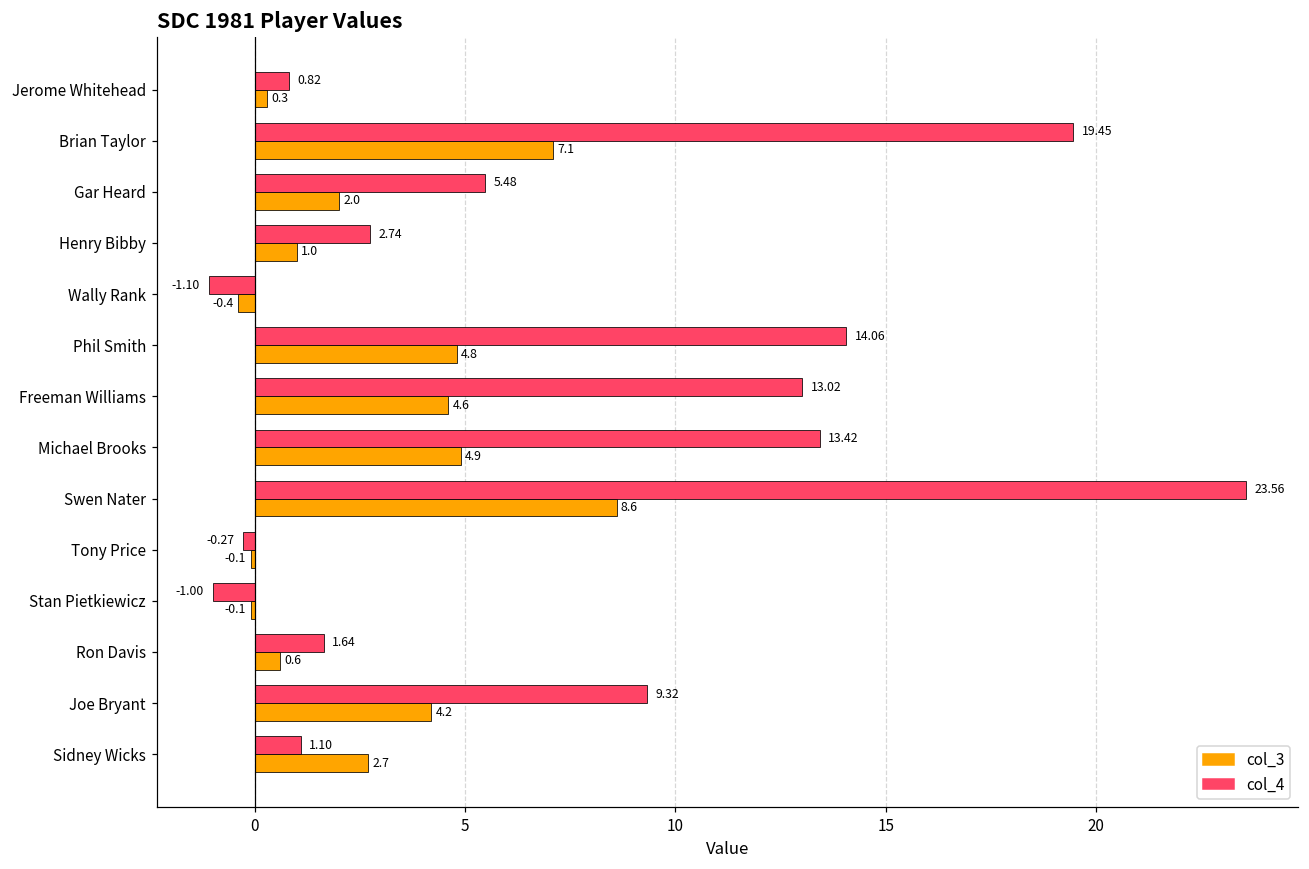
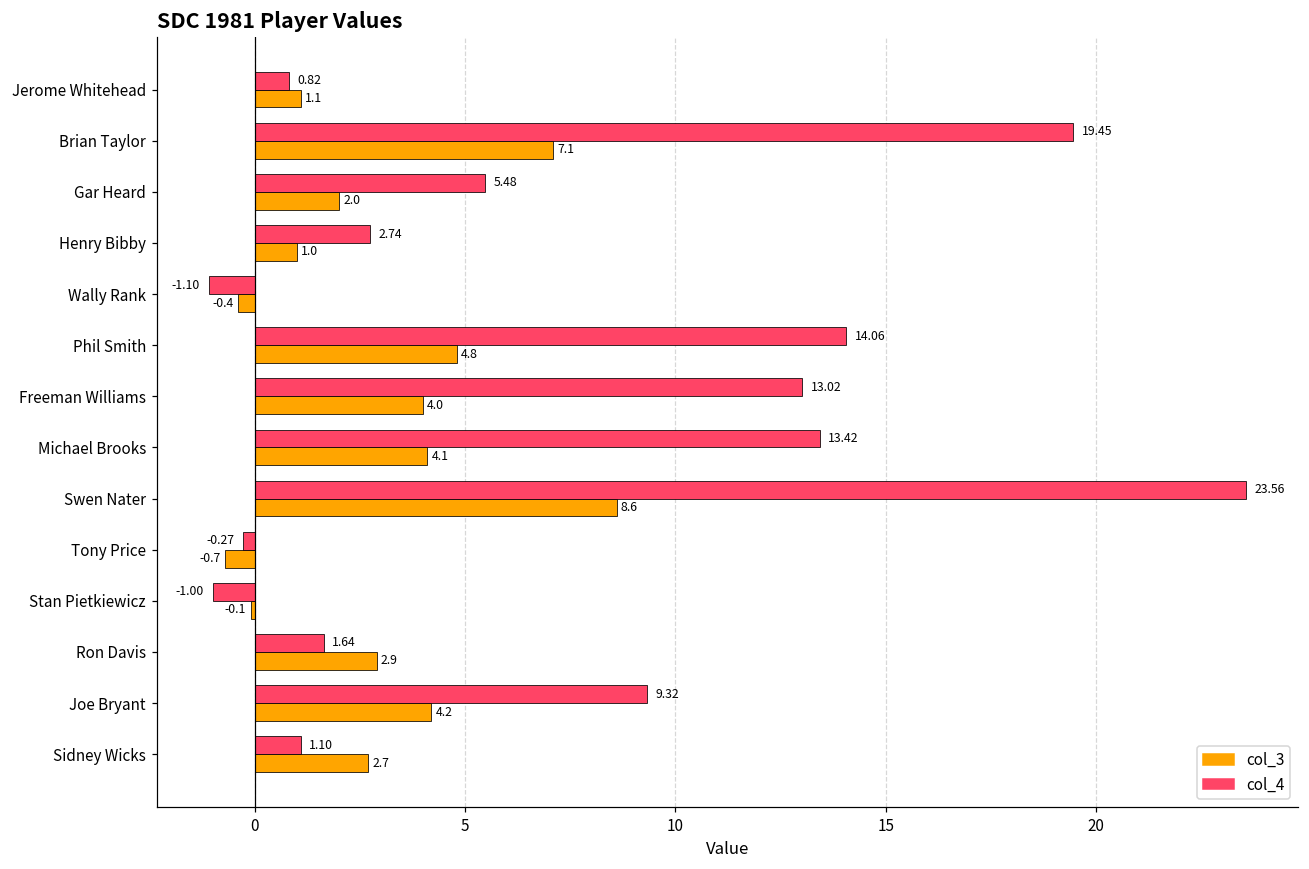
  {
    "col_3": {
-     "Jerome Whitehead": 0.3,
+     "Jerome Whitehead": 1.1,
      "Brian Taylor": 7.1,
      "Gar Heard": 2.0,
      "Henry Bibby": 1.0,
      "Wally Rank": -0.4,
      "Phil Smith": 4.8,
-     "Freeman Williams": 4.6,
-     "Michael Brooks": 4.9,
+     "Freeman Williams": 4.0,
+     "Michael Brooks": 4.1,
      "Swen Nater": 8.6,
-     "Tony Price": -0.1,
+     "Tony Price": -0.7,
      "Stan Pietkiewicz": -0.1,
-     "Ron Davis": 0.6,
+     "Ron Davis": 2.9,
      "Joe Bryant": 4.2,
      "Sidney Wicks": 2.7
    },
    "col_4": {
      "Jerome Whitehead": 0.82,
      "Brian Taylor": 19.45,
      "Gar Heard": 5.48,
      "Henry Bibby": 2.74,
      "Wally Rank": -1.10,
      "Phil Smith": 14.06,
      "Freeman Williams": 13.02,
      "Michael Brooks": 13.42,
      "Swen Nater": 23.56,
      "Tony Price": -0.27,
      "Stan Pietkiewicz": -1.00,
      "Ron Davis": 1.64,
      "Joe Bryant": 9.32,
      "Sidney Wicks": 1.10
    }
  }
